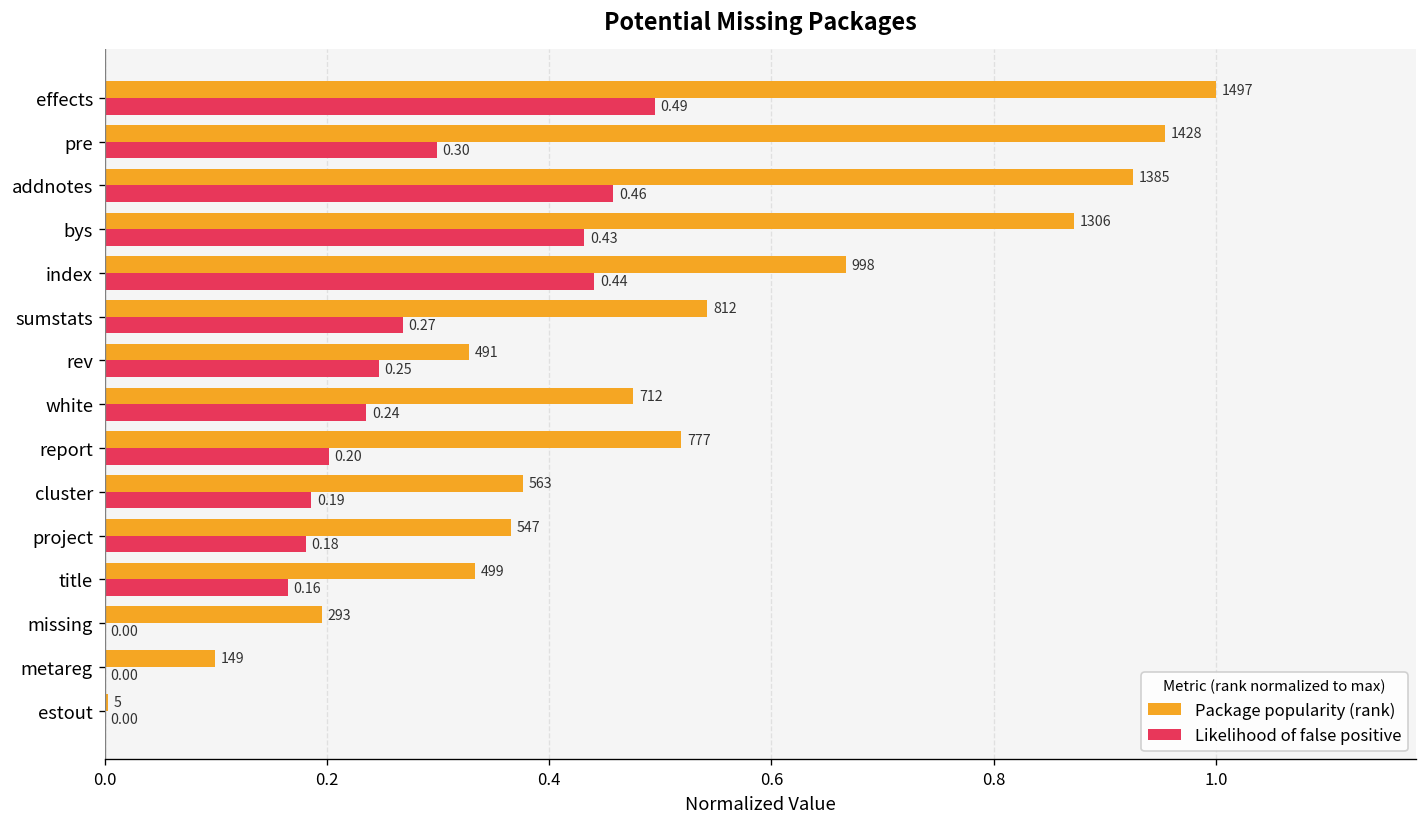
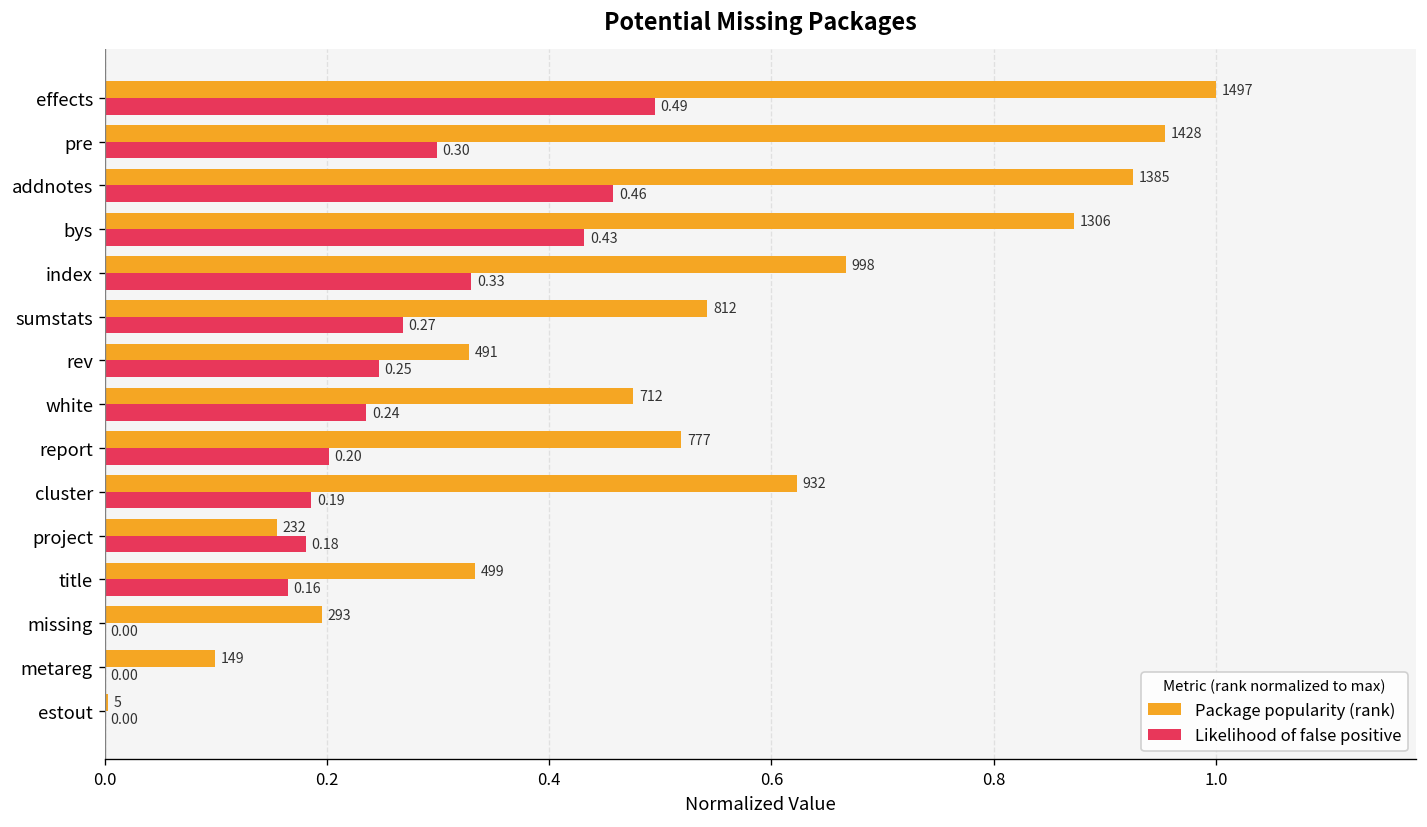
  {
    "Package popularity (rank)": {
-     "cluster": 563,
-     "project": 547
+     "cluster": 932,
+     "project": 232
    },
    "Likelihood of false positive": {
      "effects": 0.49,
      "pre": 0.30,
      "addnotes": 0.46,
      "bys": 0.43,
-     "index": 0.44,
+     "index": 0.33,
      "sumstats": 0.27,
      "rev": 0.25,
      "white": 0.24,
      "report": 0.20,
      "cluster": 0.19,
      "project": 0.18,
      "title": 0.16,
      "missing": 0.00,
      "metareg": 0.00,
      "estout": 0.00
    }
  }
